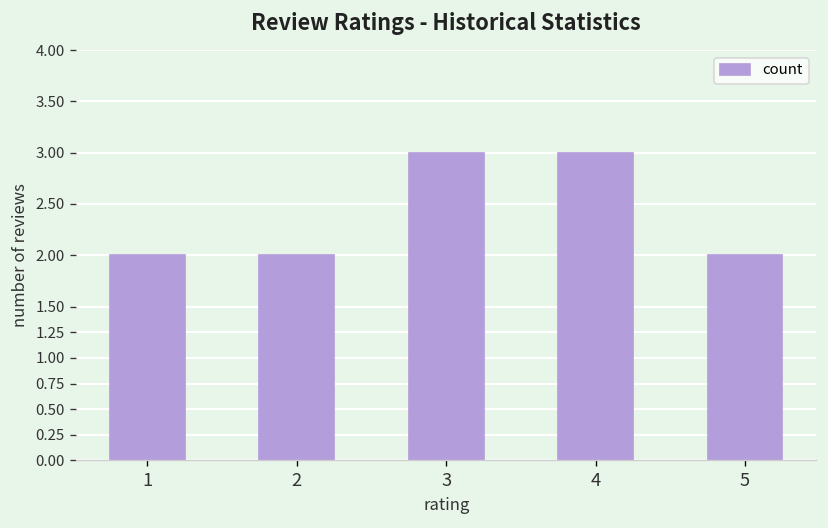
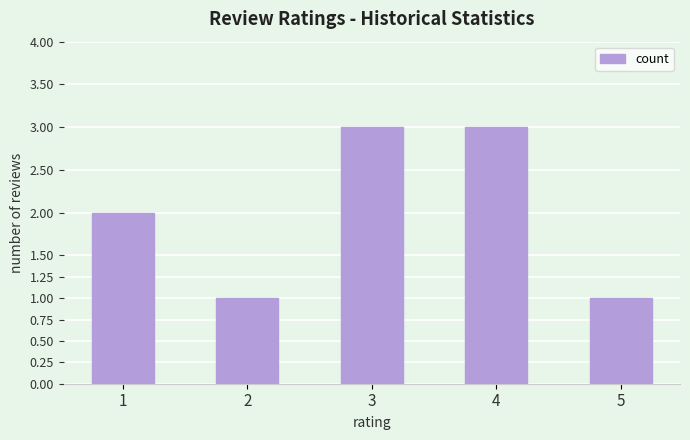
  {
    "1": 2,
-   "2": 2,
+   "2": 1,
    "3": 3,
    "4": 3,
-   "5": 2
+   "5": 1
  }
